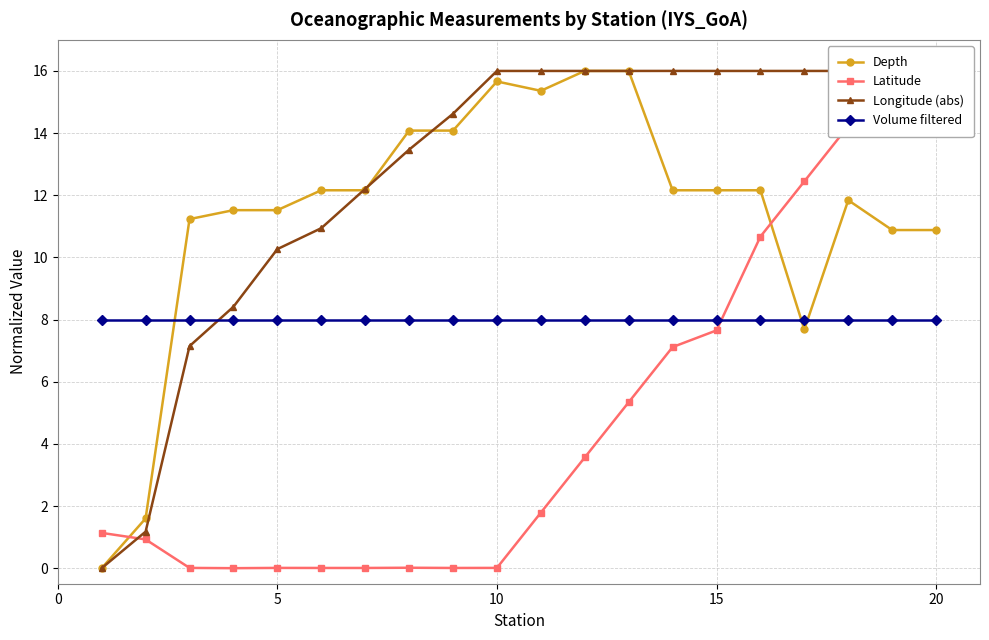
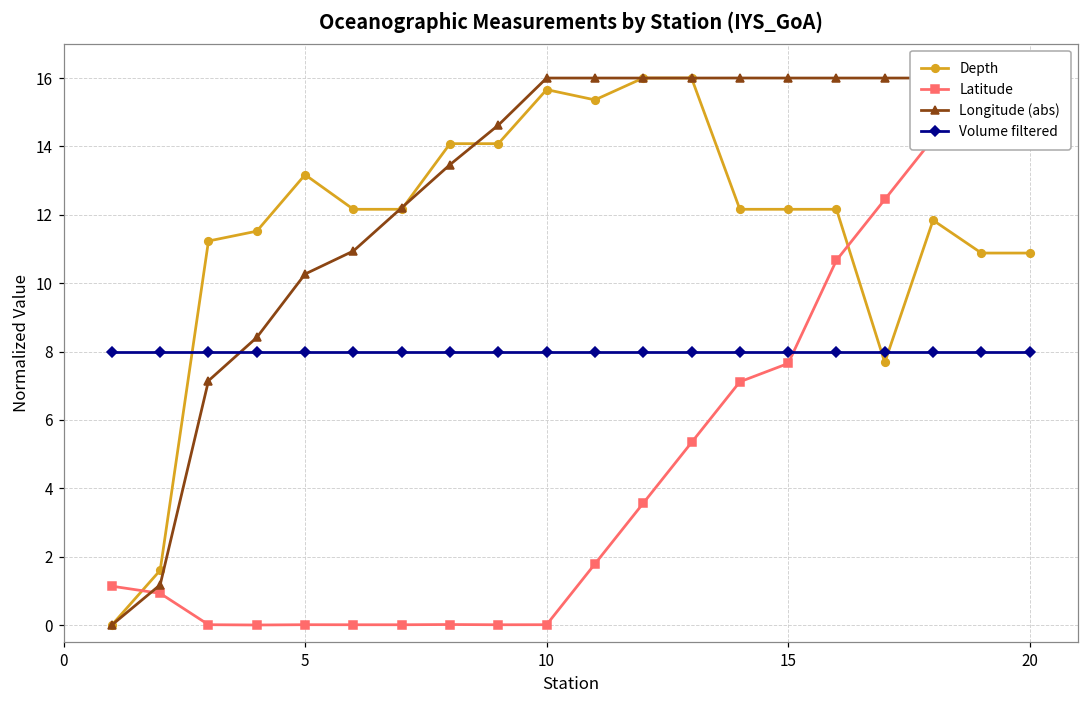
  {
    "Depth": {
-     "5": 11.5,
+     "5": 13.2,
      "10": 15.7,
      "15": 12.2,
      "20": 10.9
    },
    "Latitude": {
      "5": 0.0,
      "10": 0.0,
      "15": 7.7
    },
    "Longitude (abs)": {
      "5": 10.3,
      "10": 16.0,
      "15": 16.0
    },
    "Volume filtered": {
      "5": 8.0,
      "10": 8.0,
      "15": 8.0,
      "20": 8.0
    }
  }
